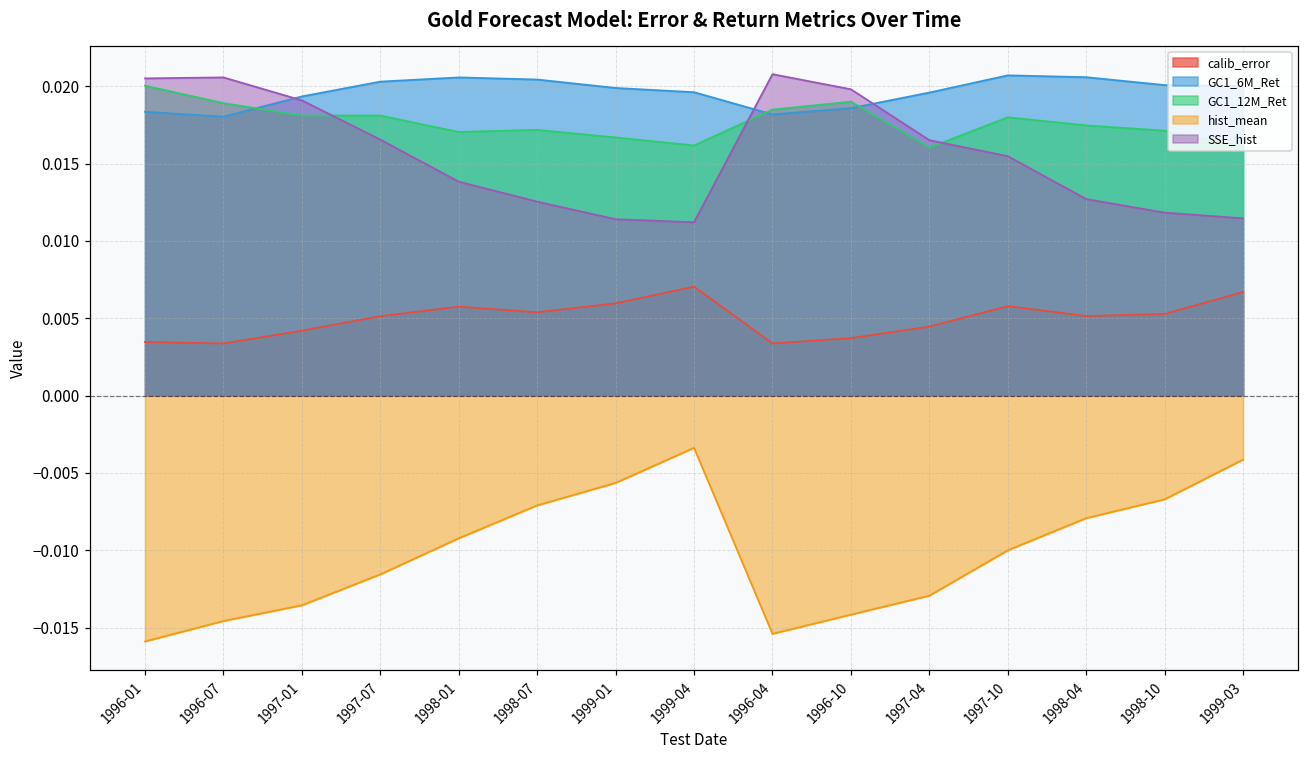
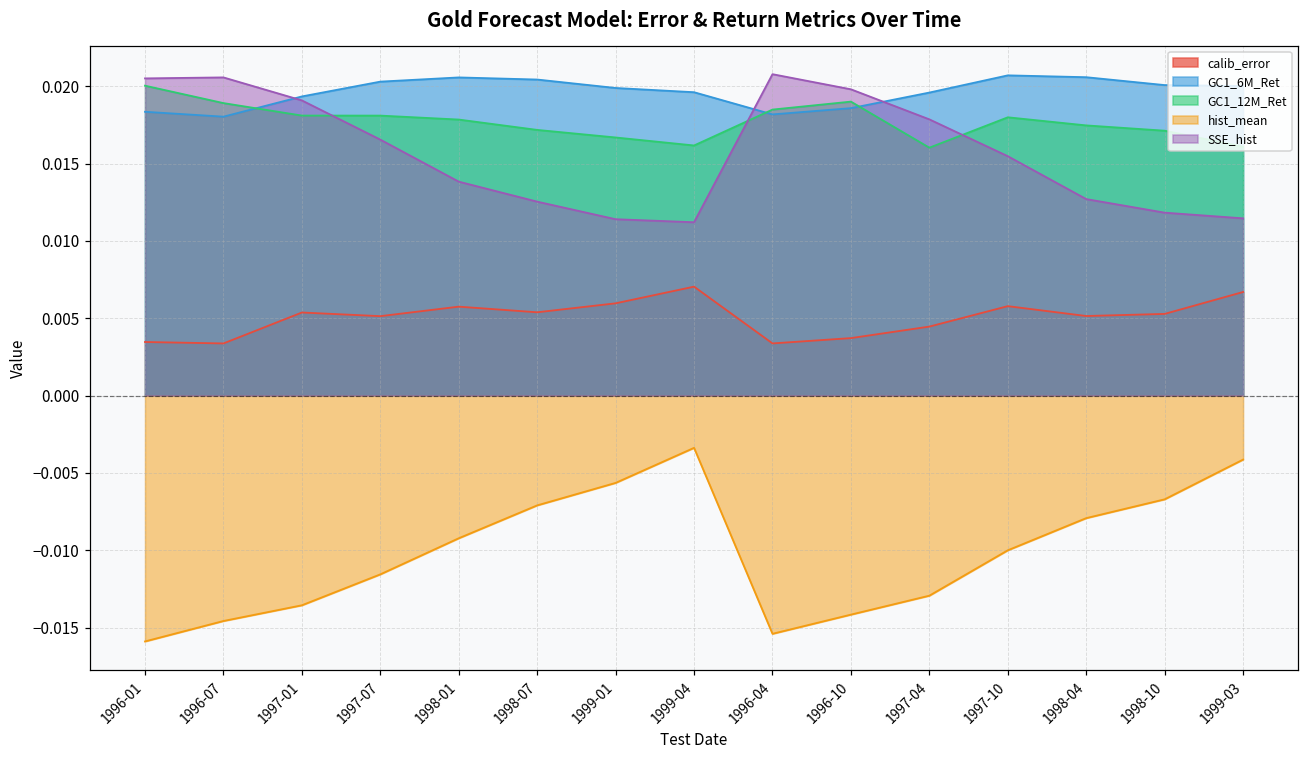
  {
    "calib_error": {
      "1996-01": 0.0035,
      "1996-07": 0.0034,
-     "1997-01": 0.0042,
+     "1997-01": 0.0054,
      "1997-07": 0.0051,
      "1998-01": 0.0058,
      "1998-07": 0.0054,
      "1999-01": 0.0060,
      "1999-04": 0.0070,
      "1996-04": 0.0034,
      "1996-10": 0.0037,
      "1997-04": 0.0045,
      "1997-10": 0.0058,
      "1998-04": 0.0051,
      "1998-10": 0.0053,
      "1999-03": 0.0067
    },
    "GC1_6M_Ret": {
      "1996-01": 0.0184,
      "1996-07": 0.0180,
      "1997-01": 0.0193,
      "1997-07": 0.0203,
      "1998-01": 0.0206,
      "1998-07": 0.0204,
      "1999-01": 0.0199,
      "1999-04": 0.0196,
      "1996-04": 0.0182,
      "1996-10": 0.0186,
      "1997-04": 0.0196,
      "1997-10": 0.0207,
      "1998-04": 0.0206,
      "1998-10": 0.0201
    },
    "GC1_12M_Ret": {
      "1996-01": 0.0200,
      "1996-07": 0.0189,
      "1997-01": 0.0181,
      "1997-07": 0.0181,
-     "1998-01": 0.0170,
+     "1998-01": 0.0178,
      "1998-07": 0.0172,
      "1999-01": 0.0167,
      "1999-04": 0.0162,
      "1996-04": 0.0185,
      "1996-10": 0.0190,
      "1997-04": 0.0160,
      "1997-10": 0.0180,
      "1998-04": 0.0175,
      "1998-10": 0.0171,
      "1999-03": 0.0161
    },
    "SSE_hist": {
      "1996-01": 0.0205,
      "1996-07": 0.0206,
      "1997-01": 0.0191,
      "1997-07": 0.0166,
      "1998-01": 0.0138,
      "1998-07": 0.0125,
      "1999-01": 0.0114,
      "1999-04": 0.0112,
      "1996-04": 0.0208,
      "1996-10": 0.0198,
-     "1997-04": 0.0165,
+     "1997-04": 0.0179,
      "1997-10": 0.0155,
      "1998-04": 0.0127,
      "1998-10": 0.0118,
      "1999-03": 0.0115
    }
  }
